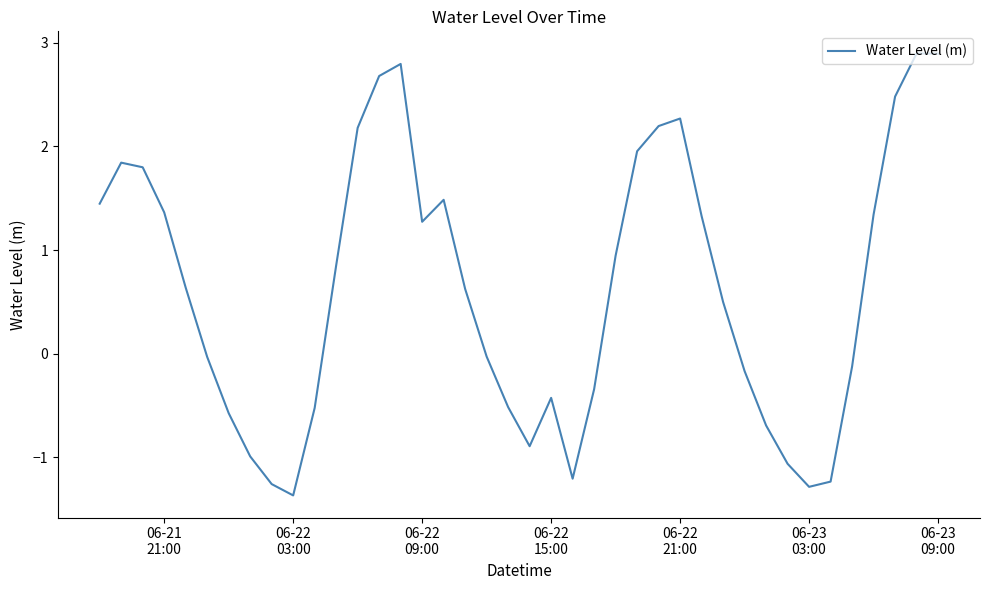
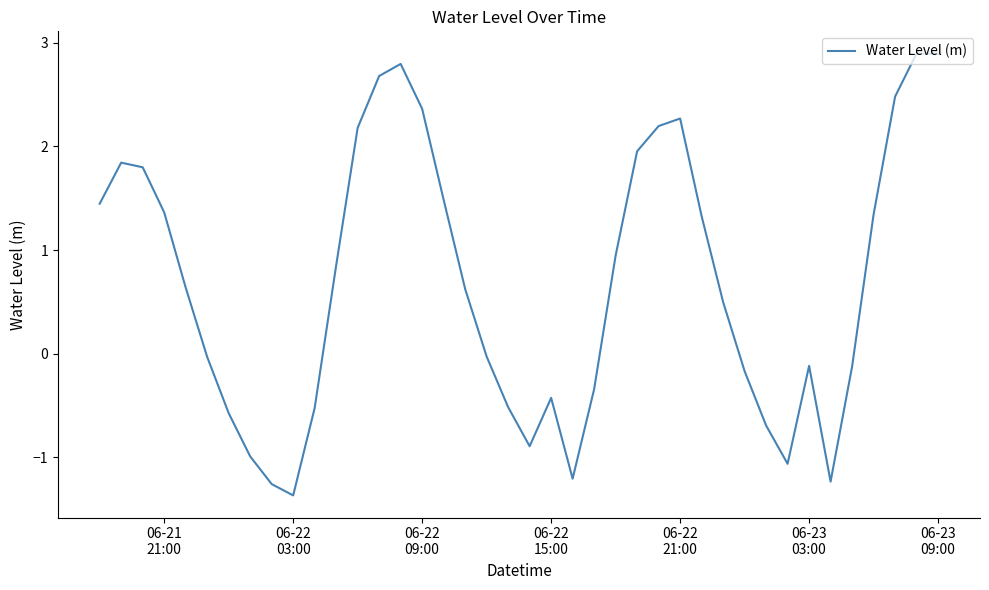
  {
    "06-21 21:00": 1.36,
    "06-22 03:00": -1.37,
-   "06-22 09:00": 1.27,
+   "06-22 09:00": 2.36,
    "06-22 15:00": -0.43,
    "06-22 21:00": 2.27,
-   "06-23 03:00": -1.28
+   "06-23 03:00": -0.12
  }
